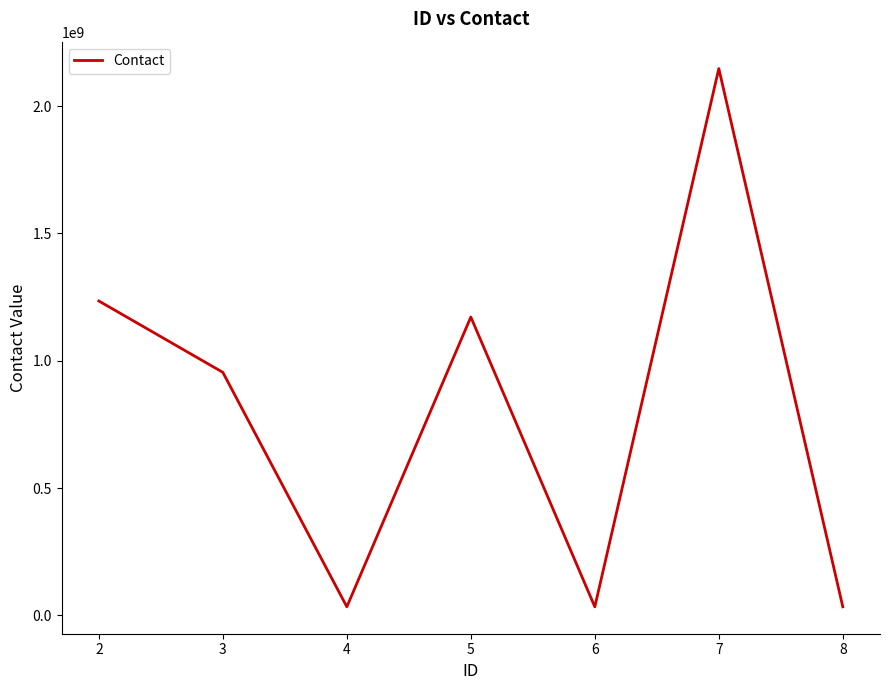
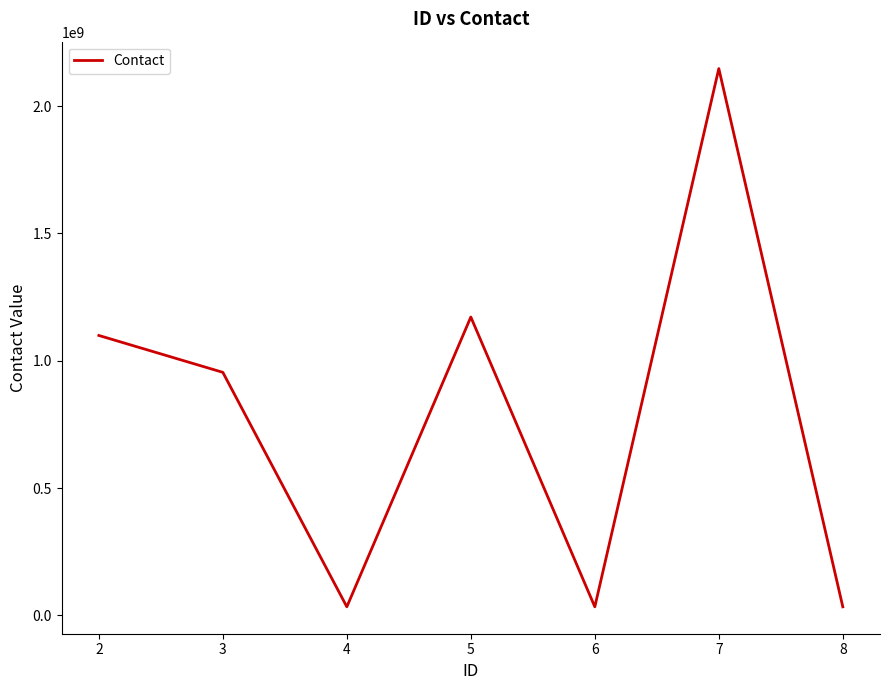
  {
-   "2": 1230000000,
+   "2": 1100000000,
    "3": 950000000,
    "4": 30000000,
    "5": 1170000000,
    "6": 30000000,
    "7": 2150000000,
    "8": 30000000
  }
